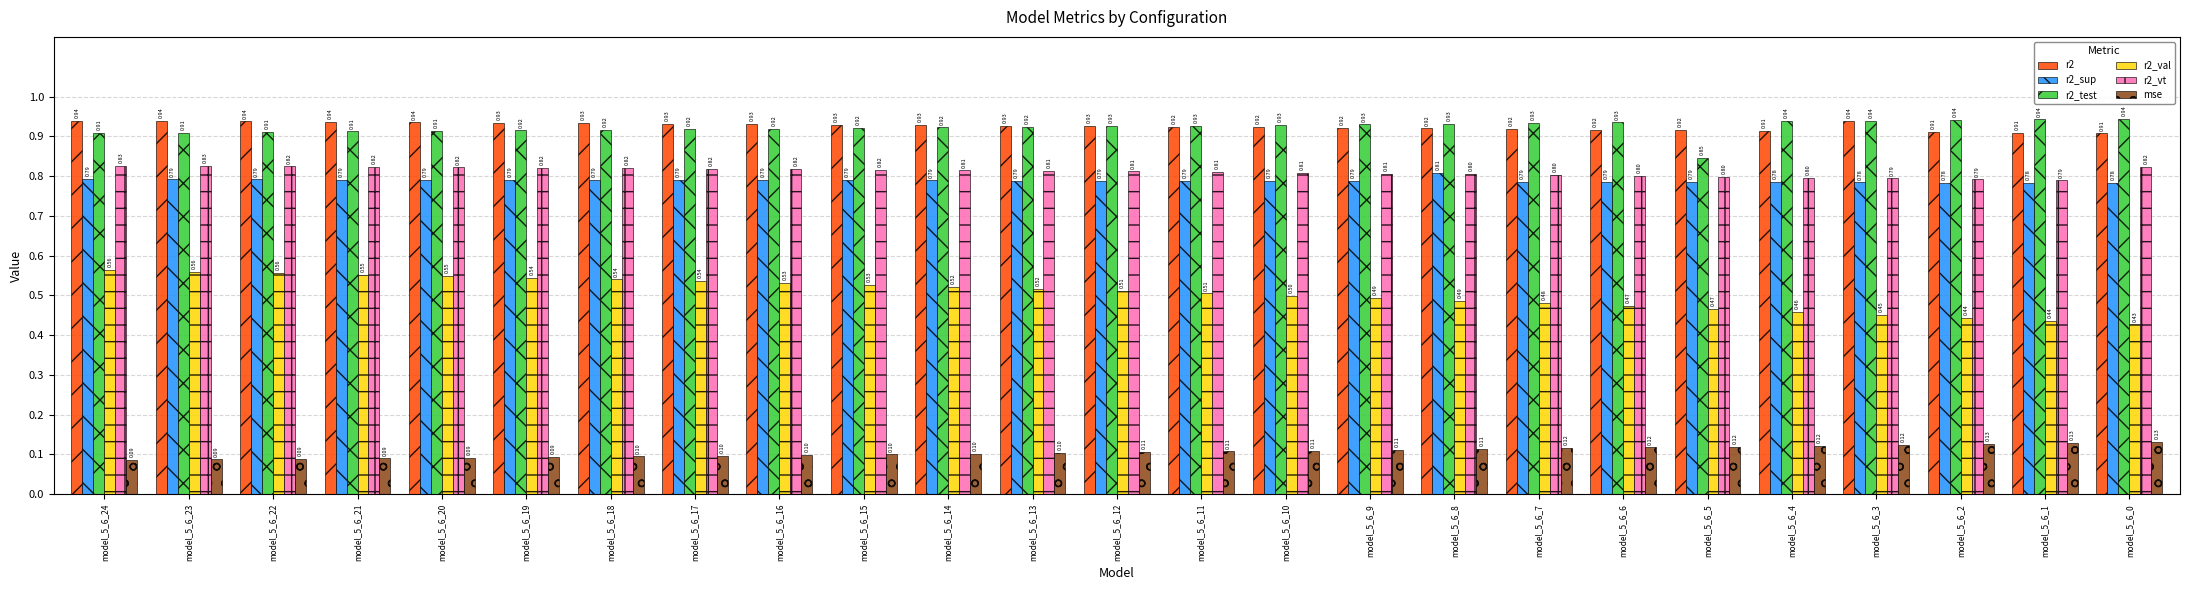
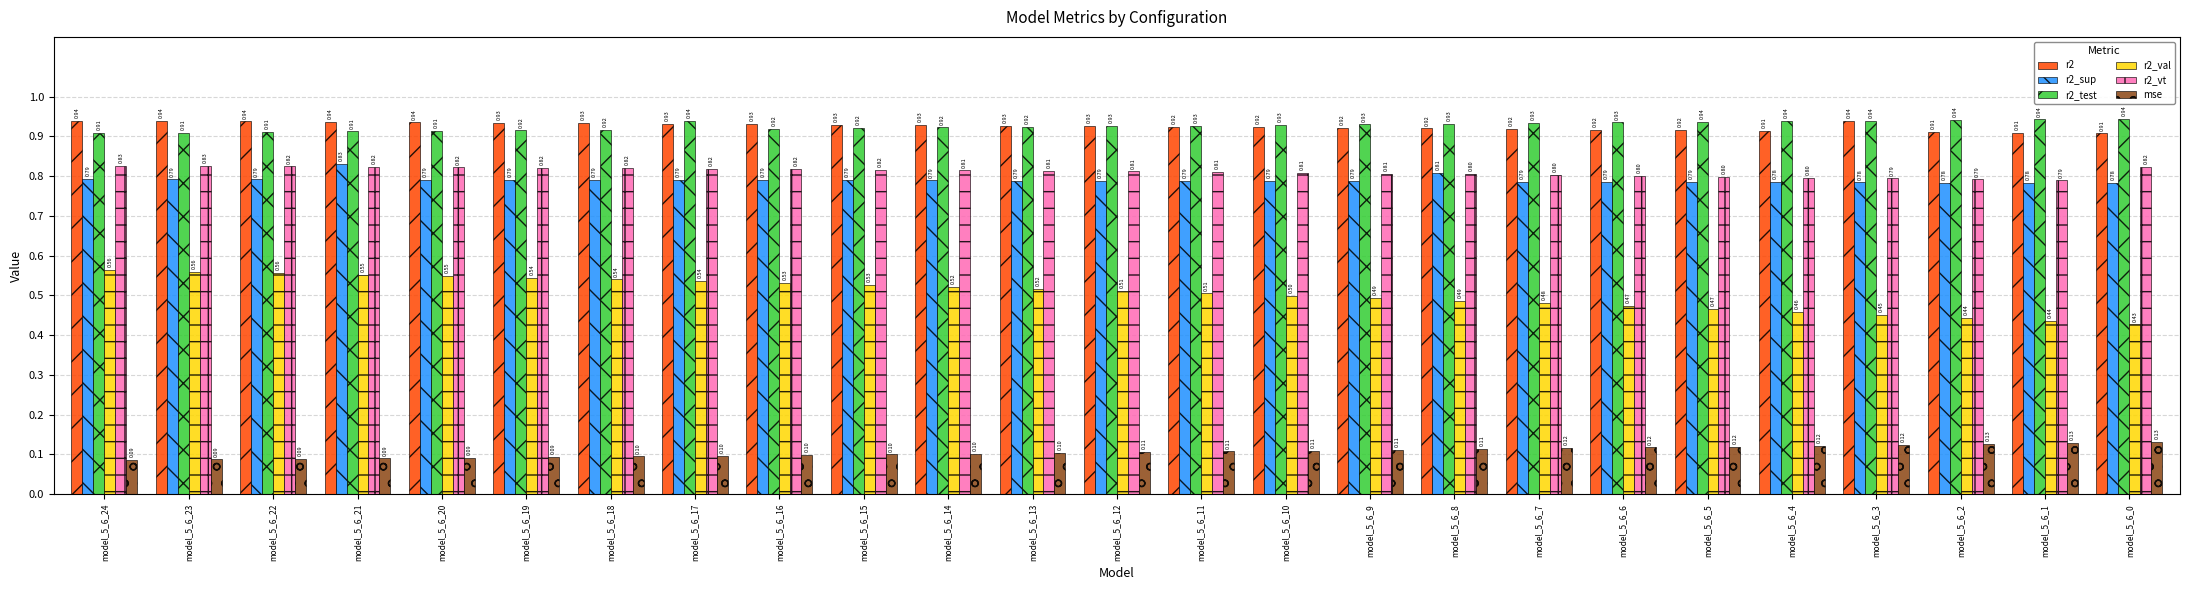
  {
    "r2": {
      "model_5_6_24": 0.94,
      "model_5_6_23": 0.94,
      "model_5_6_22": 0.94,
      "model_5_6_21": 0.94,
      "model_5_6_20": 0.94,
      "model_5_6_19": 0.93,
      "model_5_6_18": 0.93,
      "model_5_6_17": 0.93,
      "model_5_6_16": 0.93,
      "model_5_6_15": 0.93,
      "model_5_6_14": 0.93,
      "model_5_6_13": 0.93,
      "model_5_6_12": 0.93,
      "model_5_6_11": 0.92,
      "model_5_6_10": 0.92,
      "model_5_6_9": 0.92,
      "model_5_6_8": 0.92,
      "model_5_6_7": 0.92,
      "model_5_6_6": 0.92,
      "model_5_6_5": 0.92,
      "model_5_6_4": 0.91,
      "model_5_6_3": 0.94,
      "model_5_6_2": 0.91,
      "model_5_6_1": 0.91,
      "model_5_6_0": 0.91
    },
    "r2_sup": {
      "model_5_6_24": 0.79,
      "model_5_6_23": 0.79,
      "model_5_6_22": 0.79,
-     "model_5_6_21": 0.79,
+     "model_5_6_21": 0.83,
      "model_5_6_20": 0.79,
      "model_5_6_19": 0.79,
      "model_5_6_18": 0.79,
      "model_5_6_17": 0.79,
      "model_5_6_16": 0.79,
      "model_5_6_15": 0.79,
      "model_5_6_14": 0.79,
      "model_5_6_13": 0.79,
      "model_5_6_12": 0.79,
      "model_5_6_11": 0.79,
      "model_5_6_10": 0.79,
      "model_5_6_9": 0.79,
      "model_5_6_8": 0.81,
      "model_5_6_7": 0.79,
      "model_5_6_6": 0.79,
      "model_5_6_5": 0.79,
      "model_5_6_4": 0.78,
      "model_5_6_3": 0.78,
      "model_5_6_2": 0.78,
      "model_5_6_1": 0.78,
      "model_5_6_0": 0.78
    },
    "r2_test": {
      "model_5_6_24": 0.91,
      "model_5_6_23": 0.91,
      "model_5_6_22": 0.91,
      "model_5_6_21": 0.91,
      "model_5_6_20": 0.91,
      "model_5_6_19": 0.92,
      "model_5_6_18": 0.92,
-     "model_5_6_17": 0.92,
+     "model_5_6_17": 0.94,
      "model_5_6_16": 0.92,
      "model_5_6_15": 0.92,
      "model_5_6_14": 0.92,
      "model_5_6_13": 0.92,
      "model_5_6_12": 0.93,
      "model_5_6_11": 0.93,
      "model_5_6_10": 0.93,
      "model_5_6_9": 0.93,
      "model_5_6_8": 0.93,
      "model_5_6_7": 0.93,
      "model_5_6_6": 0.93,
-     "model_5_6_5": 0.85,
+     "model_5_6_5": 0.94,
      "model_5_6_4": 0.94,
      "model_5_6_3": 0.94,
      "model_5_6_2": 0.94,
      "model_5_6_1": 0.94,
      "model_5_6_0": 0.94
    },
    "r2_val": {
      "model_5_6_24": 0.56,
      "model_5_6_23": 0.56,
      "model_5_6_22": 0.56,
      "model_5_6_21": 0.55,
      "model_5_6_20": 0.55,
      "model_5_6_19": 0.54,
      "model_5_6_18": 0.54,
      "model_5_6_17": 0.54,
      "model_5_6_16": 0.53,
      "model_5_6_15": 0.53,
      "model_5_6_14": 0.52,
      "model_5_6_13": 0.52,
      "model_5_6_12": 0.51,
      "model_5_6_11": 0.51,
      "model_5_6_10": 0.50,
      "model_5_6_9": 0.49,
      "model_5_6_8": 0.49,
      "model_5_6_7": 0.48,
      "model_5_6_6": 0.47,
      "model_5_6_5": 0.47,
      "model_5_6_4": 0.46,
      "model_5_6_3": 0.45,
      "model_5_6_2": 0.44,
      "model_5_6_1": 0.44,
      "model_5_6_0": 0.43
    },
    "r2_vt": {
      "model_5_6_24": 0.83,
      "model_5_6_23": 0.83,
      "model_5_6_22": 0.82,
      "model_5_6_21": 0.82,
      "model_5_6_20": 0.82,
      "model_5_6_19": 0.82,
      "model_5_6_18": 0.82,
      "model_5_6_17": 0.82,
      "model_5_6_16": 0.82,
      "model_5_6_15": 0.82,
      "model_5_6_14": 0.81,
      "model_5_6_13": 0.81,
      "model_5_6_12": 0.81,
      "model_5_6_11": 0.81,
      "model_5_6_10": 0.81,
      "model_5_6_9": 0.81,
      "model_5_6_8": 0.80,
      "model_5_6_7": 0.80,
      "model_5_6_6": 0.80,
      "model_5_6_5": 0.80,
      "model_5_6_4": 0.80,
      "model_5_6_3": 0.79,
      "model_5_6_2": 0.79,
      "model_5_6_1": 0.79,
      "model_5_6_0": 0.82
    },
    "mse": {
      "model_5_6_24": 0.09,
      "model_5_6_23": 0.09,
      "model_5_6_22": 0.09,
      "model_5_6_21": 0.09,
      "model_5_6_20": 0.09,
      "model_5_6_19": 0.09,
      "model_5_6_18": 0.10,
      "model_5_6_17": 0.10,
      "model_5_6_16": 0.10,
      "model_5_6_15": 0.10,
      "model_5_6_14": 0.10,
      "model_5_6_13": 0.10,
      "model_5_6_12": 0.11,
      "model_5_6_11": 0.11,
      "model_5_6_10": 0.11,
      "model_5_6_9": 0.11,
      "model_5_6_8": 0.11,
      "model_5_6_7": 0.12,
      "model_5_6_6": 0.12,
      "model_5_6_5": 0.12,
      "model_5_6_4": 0.12,
      "model_5_6_3": 0.12,
      "model_5_6_2": 0.13,
      "model_5_6_1": 0.13,
      "model_5_6_0": 0.13
    }
  }
